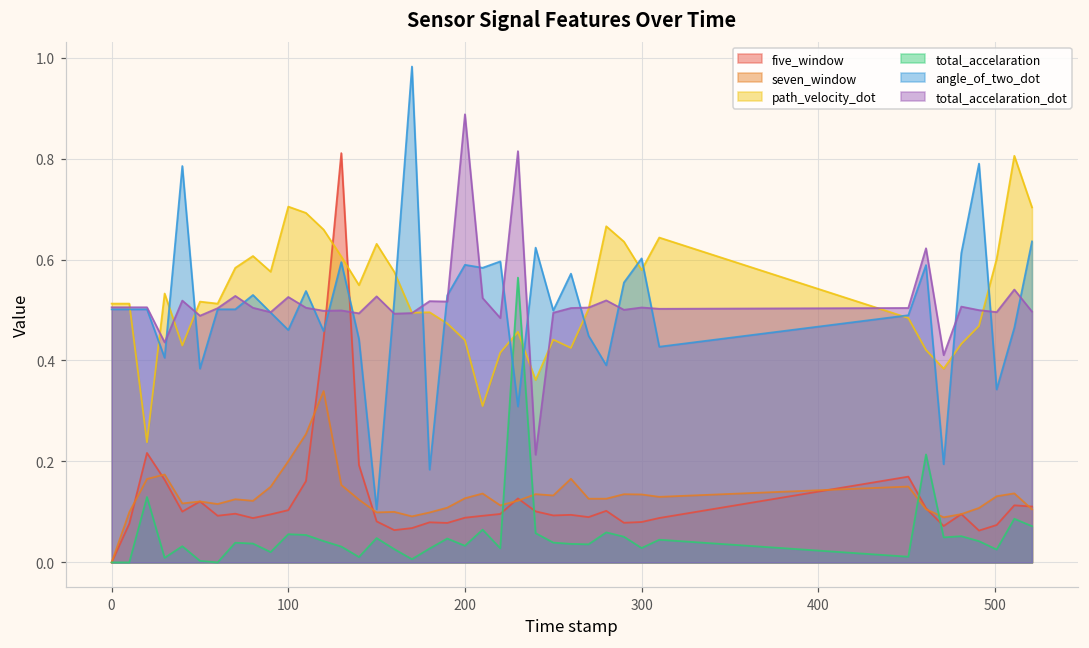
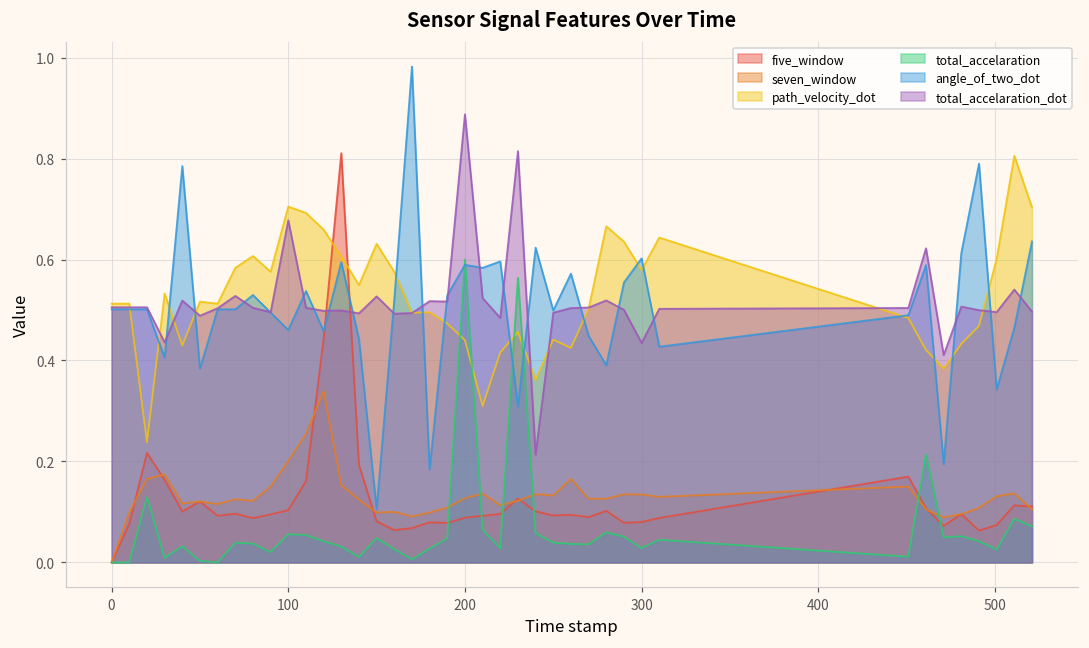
  {
    "total_accelaration": {
      "100": 0.06,
-     "200": 0.03,
+     "200": 0.60,
      "300": 0.03
    },
    "angle_of_two_dot": {
      "100": 0.46,
      "200": 0.59,
      "300": 0.60
    },
    "total_accelaration_dot": {
-     "100": 0.53,
+     "100": 0.68,
      "200": 0.89,
-     "300": 0.50
+     "300": 0.43
    }
  }
